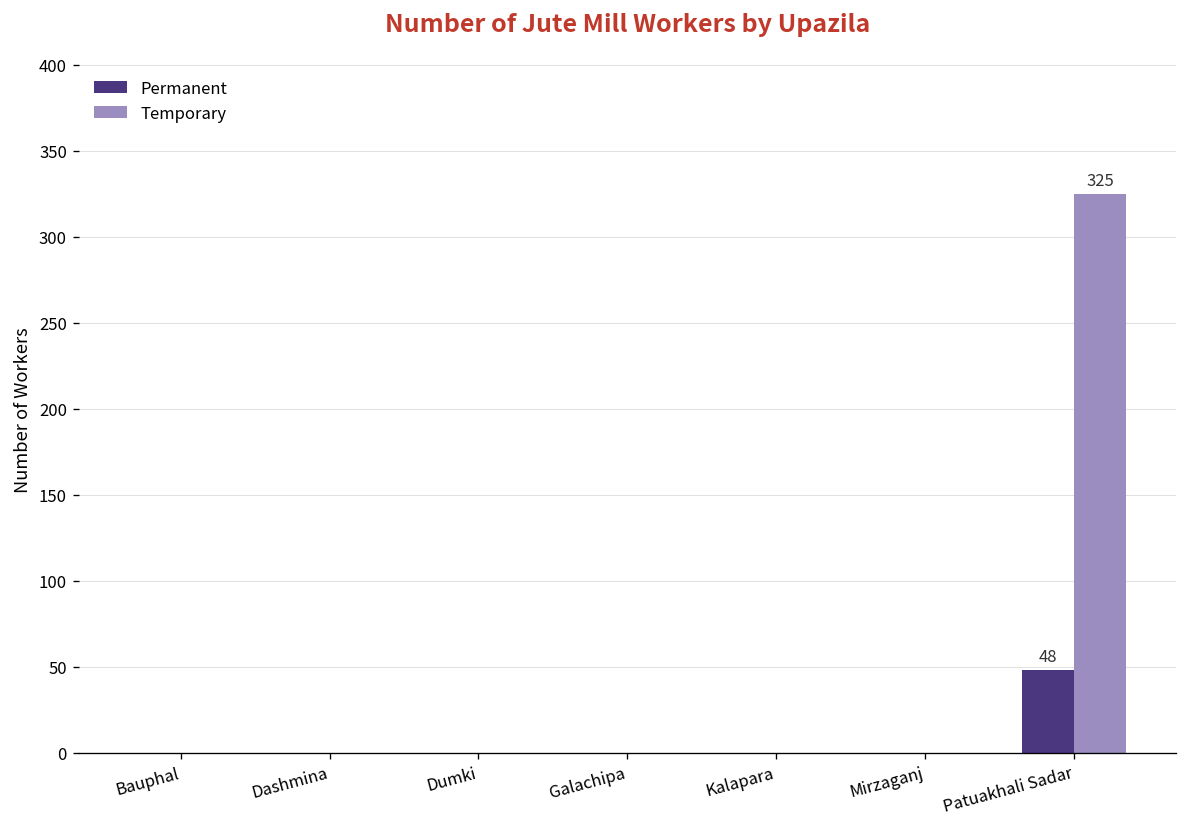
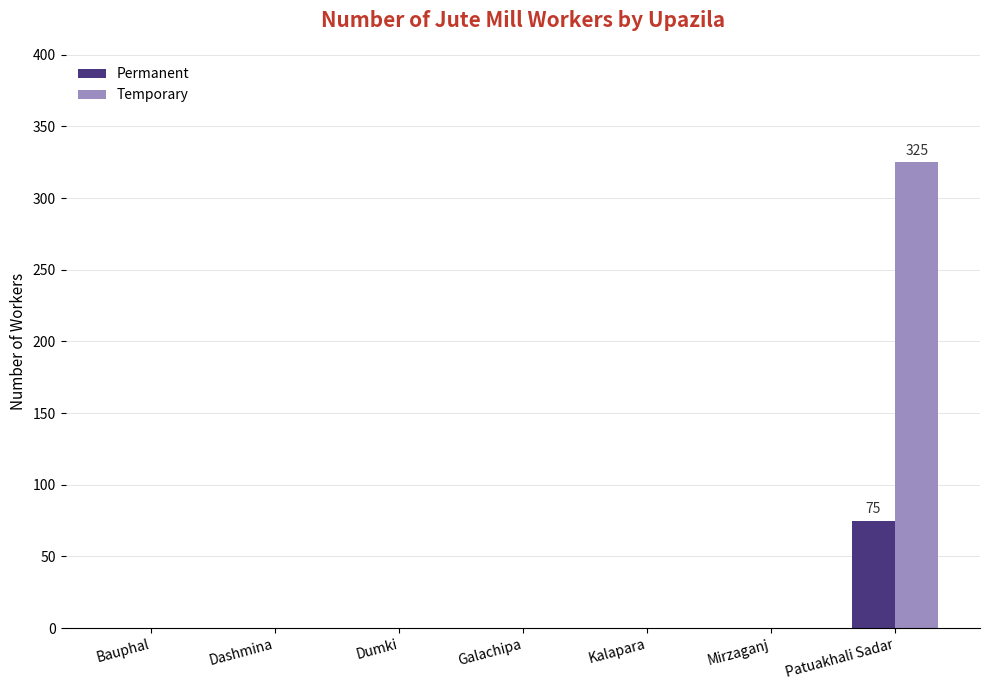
  {
    "Permanent": {
-     "Patuakhali Sadar": 48
+     "Patuakhali Sadar": 75
    },
    "Temporary": {
      "Patuakhali Sadar": 325
    }
  }
